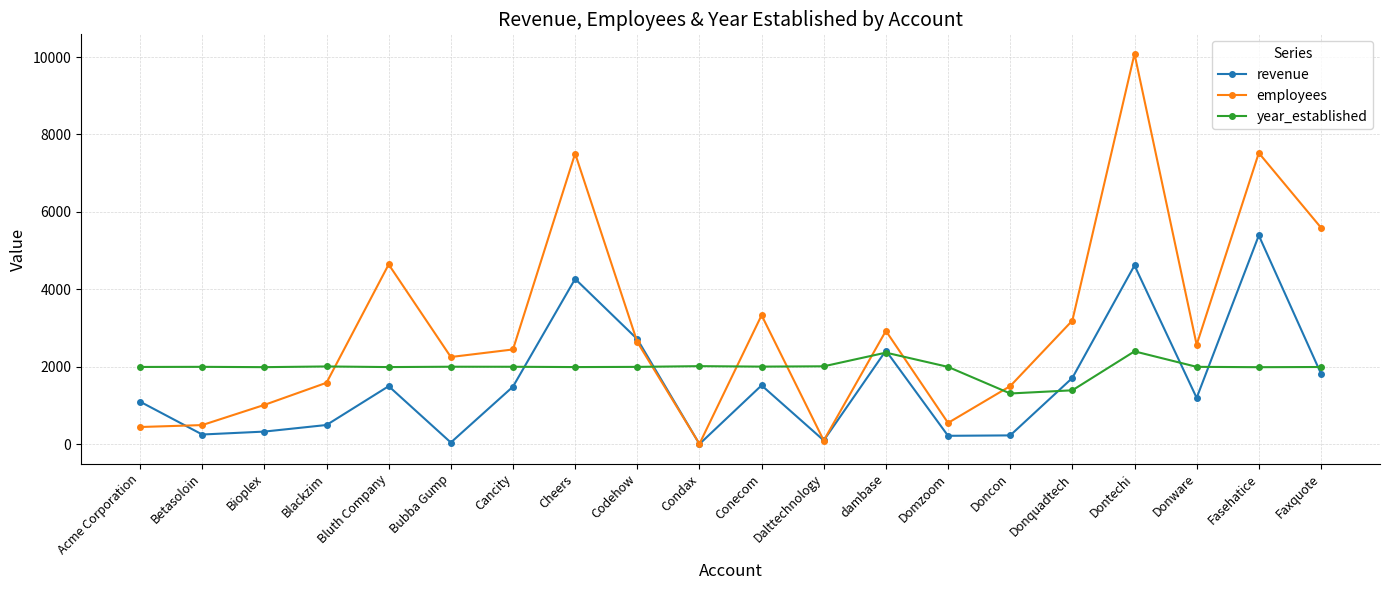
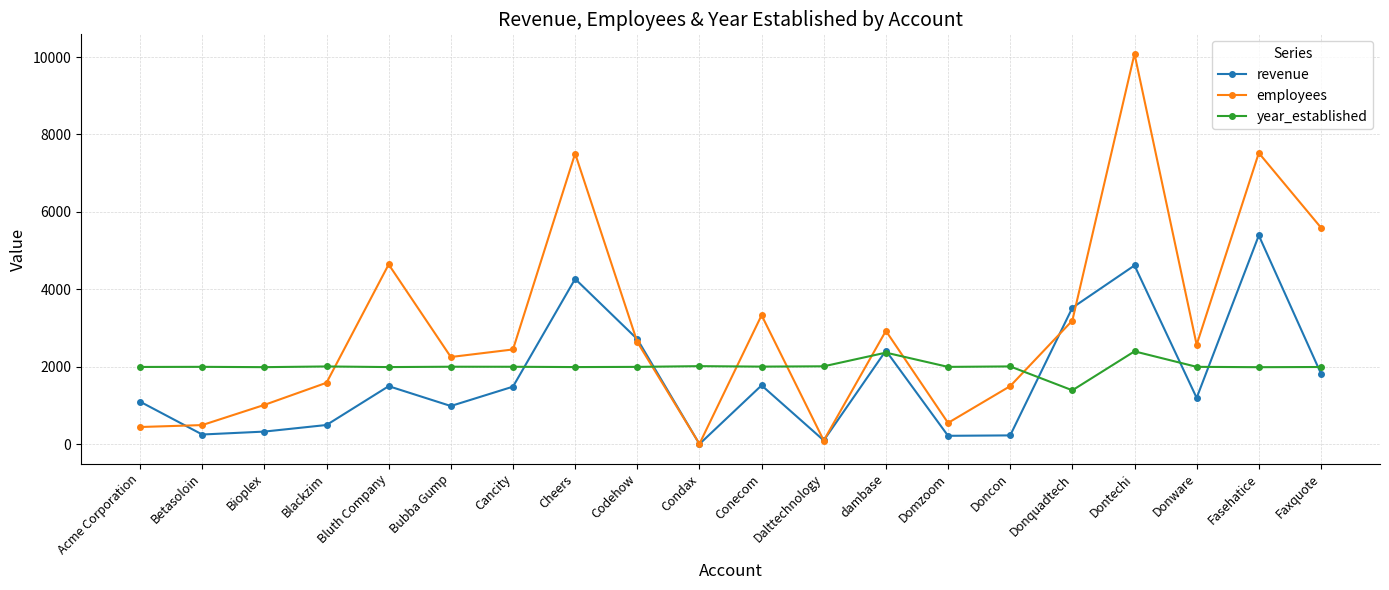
  {
    "revenue": {
      "Acme Corporation": 1100,
      "Betasoloin": 300,
      "Bioplex": 300,
      "Blackzim": 500,
      "Bluth Company": 1500,
-     "Bubba Gump": 0,
+     "Bubba Gump": 1000,
      "Cancity": 1500,
      "Cheers": 4300,
      "Codehow": 2700,
      "Conecom": 1500,
      "Domzoom": 200,
      "Doncon": 200,
-     "Donquadtech": 1700,
+     "Donquadtech": 3500,
      "Dontechi": 4600,
      "Donware": 1200,
      "Fasehatice": 5400,
      "Faxquote": 1800
    },
    "employees": {
      "Acme Corporation": 400,
      "Betasoloin": 500,
      "Bioplex": 1000,
      "Blackzim": 1600,
      "Bluth Company": 4600,
      "Bubba Gump": 2300,
      "Cancity": 2400,
      "Cheers": 7500,
      "Codehow": 2600,
      "Conecom": 3300,
      "dambase": 2900,
      "Domzoom": 600,
      "Doncon": 1500,
      "Donquadtech": 3200,
      "Dontechi": 10100,
      "Donware": 2600,
      "Fasehatice": 7500,
      "Faxquote": 5600
    },
    "year_established": {
      "Acme Corporation": 2000,
      "Betasoloin": 2000,
      "Bioplex": 2000,
      "Blackzim": 2000,
      "Bluth Company": 2000,
      "Bubba Gump": 2000,
      "Cancity": 2000,
      "Cheers": 2000,
      "Codehow": 2000,
      "Condax": 2000,
      "Conecom": 2000,
      "Dalttechnology": 2000,
      "Domzoom": 2000,
-     "Doncon": 1300,
+     "Doncon": 2000,
      "Donquadtech": 1400,
      "Dontechi": 2400,
      "Donware": 2000,
      "Fasehatice": 2000,
      "Faxquote": 2000
    }
  }
